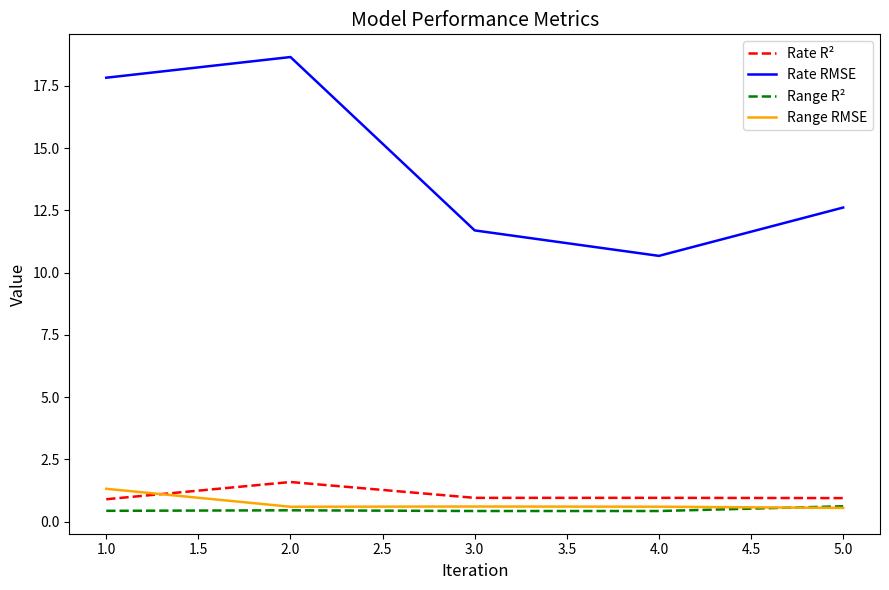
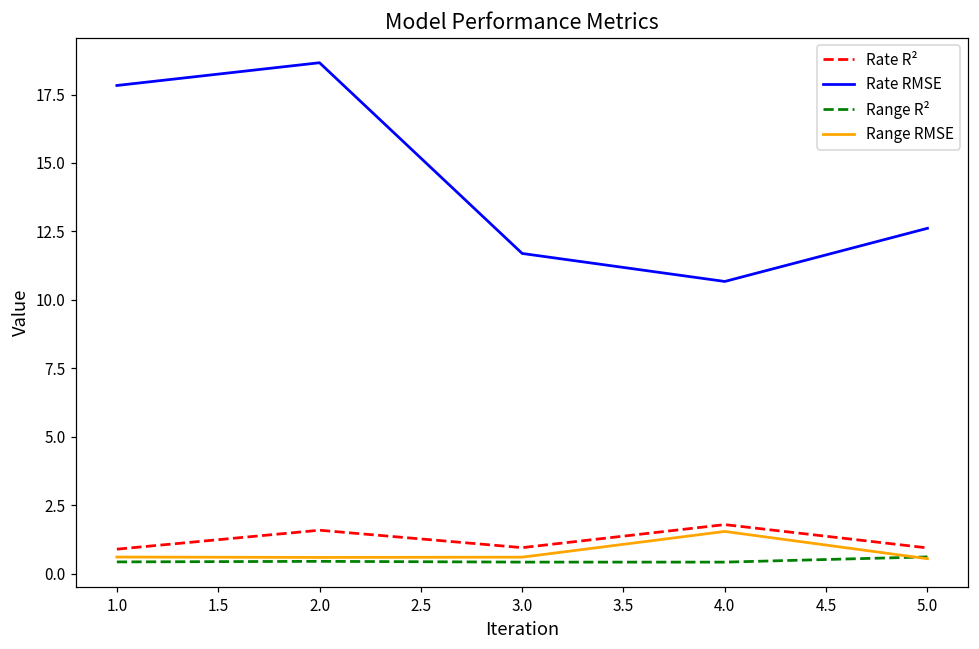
  {
    "Rate R²": {
      "1.0": 0.9,
      "2.0": 1.6,
      "3.0": 1.0,
-     "4.0": 1.0,
+     "4.0": 1.8,
      "5.0": 0.9
    },
    "Rate RMSE": {
      "1.0": 17.8,
      "2.0": 18.7,
      "3.0": 11.7,
      "4.0": 10.7,
      "5.0": 12.6
    },
    "Range R²": {
      "1.0": 0.4,
      "2.0": 0.5,
      "3.0": 0.4,
      "4.0": 0.4
    },
    "Range RMSE": {
-     "1.0": 1.3,
+     "1.0": 0.6,
      "2.0": 0.6,
      "3.0": 0.6,
-     "4.0": 0.6
+     "4.0": 1.5
    }
  }
